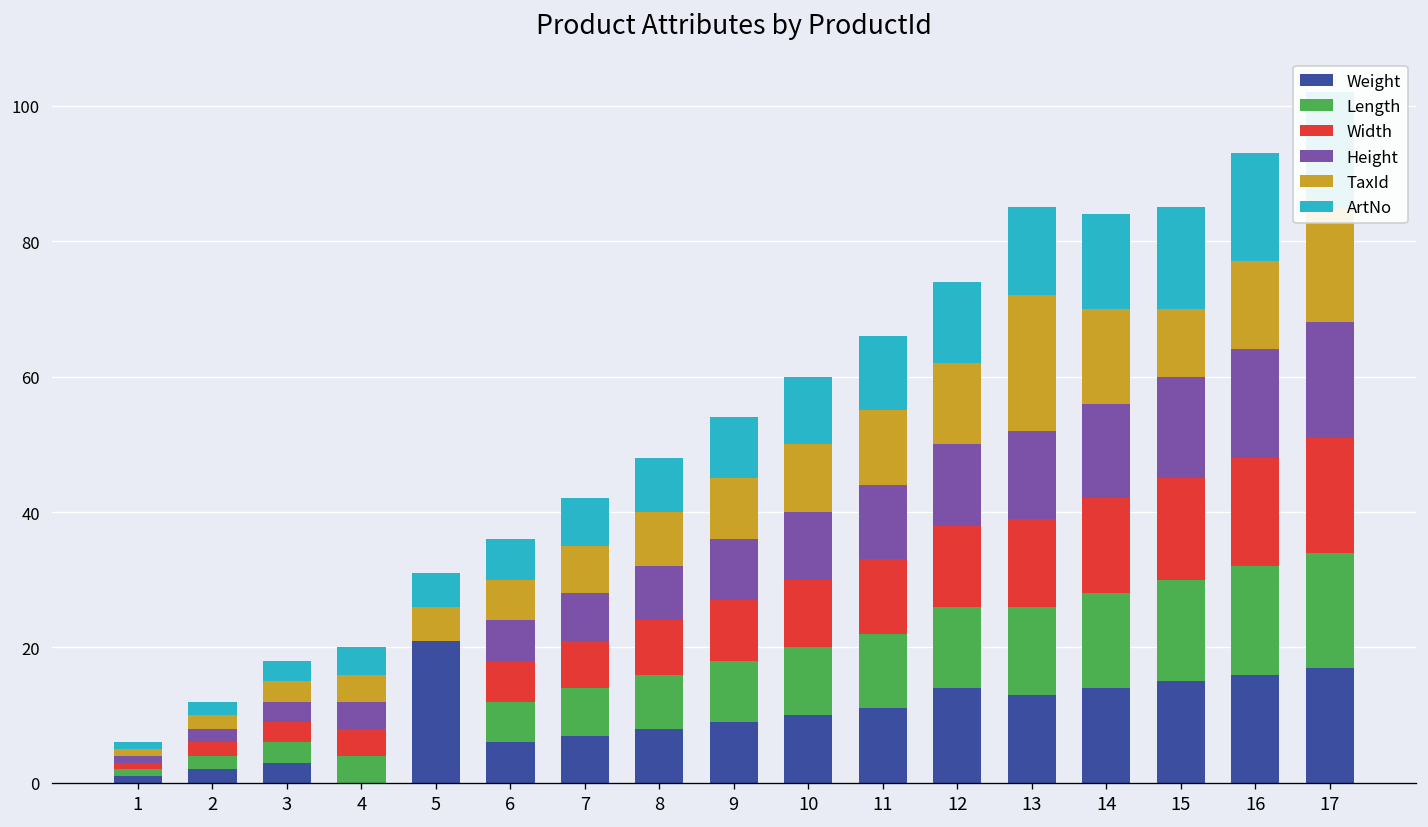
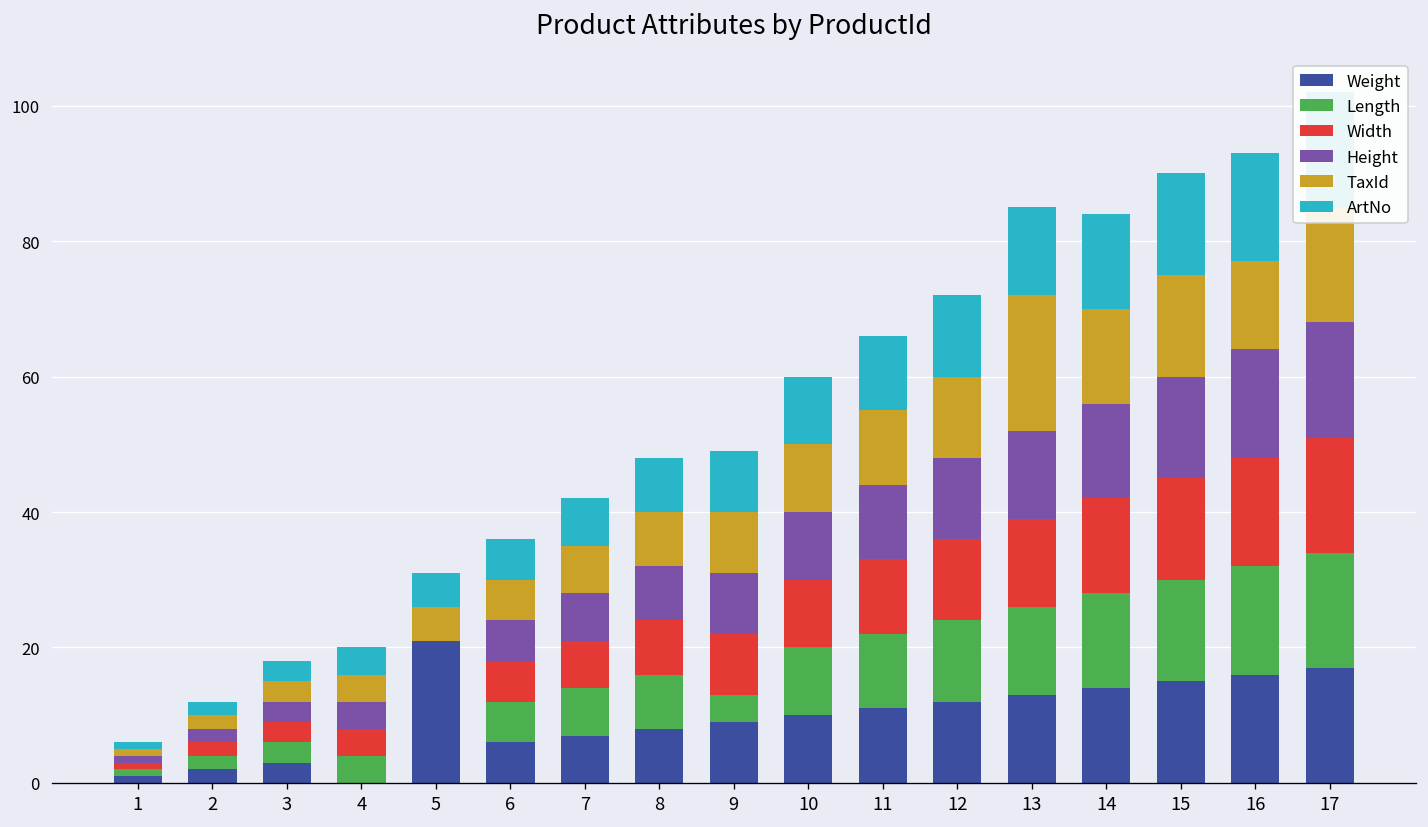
  {
    "Weight": {
      "1": 1,
      "2": 2,
      "3": 3,
      "4": 0,
      "5": 21,
      "6": 6,
      "7": 7,
      "8": 8,
      "9": 9,
      "10": 10,
      "11": 11,
-     "12": 14,
+     "12": 12,
      "13": 13,
      "14": 14,
      "15": 15,
      "16": 16,
      "17": 17
    },
    "Length": {
      "1": 1,
      "2": 2,
      "3": 3,
      "4": 4,
      "5": 0,
      "6": 6,
      "7": 7,
      "8": 8,
-     "9": 9,
+     "9": 4,
      "10": 10,
      "11": 11,
      "12": 12,
      "13": 13,
      "14": 14,
      "15": 15,
      "16": 16,
      "17": 17
    },
    "Width": {
      "1": 1,
      "2": 2,
      "3": 3,
      "4": 4,
      "5": 0,
      "6": 6,
      "7": 7,
      "8": 8,
      "9": 9,
      "10": 10,
      "11": 11,
      "12": 12,
      "13": 13,
      "14": 14,
      "15": 15,
      "16": 16,
      "17": 17
    },
    "Height": {
      "1": 1,
      "2": 2,
      "3": 3,
      "4": 4,
      "5": 0,
      "6": 6,
      "7": 7,
      "8": 8,
      "9": 9,
      "10": 10,
      "11": 11,
      "12": 12,
      "13": 13,
      "14": 14,
      "15": 15,
      "16": 16,
      "17": 17
    },
    "TaxId": {
      "1": 1,
      "2": 2,
      "3": 3,
      "4": 4,
      "5": 5,
      "6": 6,
      "7": 7,
      "8": 8,
      "9": 9,
      "10": 10,
      "11": 11,
      "12": 12,
      "13": 20,
      "14": 14,
-     "15": 10,
+     "15": 15,
      "16": 13
    },
    "ArtNo": {
      "1": 1,
      "2": 2,
      "3": 3,
      "4": 4,
      "5": 5,
      "6": 6,
      "7": 7,
      "8": 8,
      "9": 9,
      "10": 10,
      "11": 11,
      "12": 12,
      "13": 13,
      "14": 14,
      "15": 15,
      "16": 16
    }
  }
